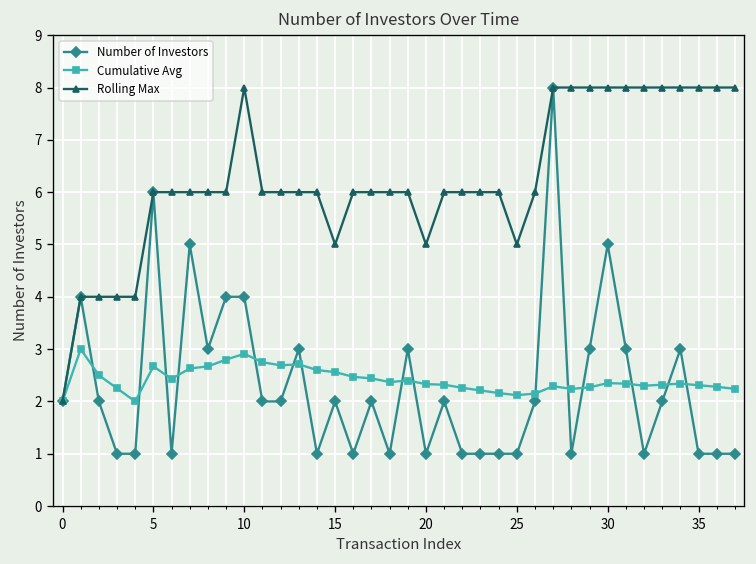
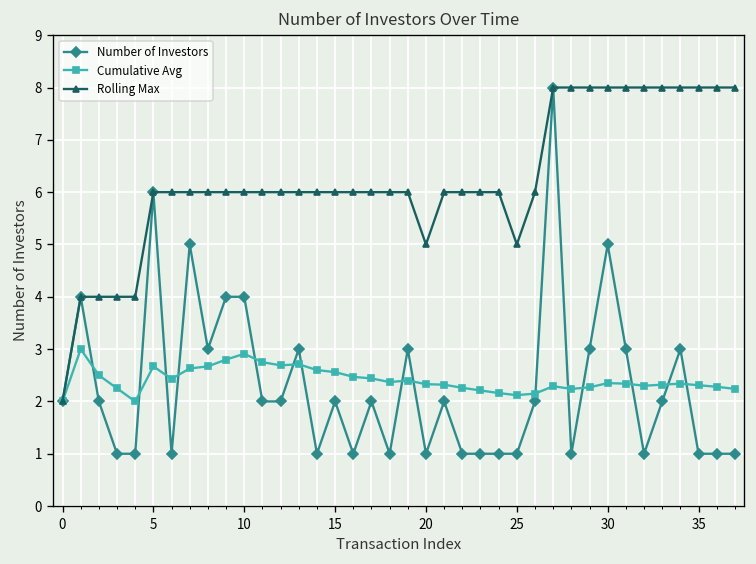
  {
    "Rolling Max": {
-     "10": 8,
-     "15": 5,
+     "10": 6,
+     "15": 6,
      "20": 5,
      "25": 5,
      "30": 8,
      "35": 8
    }
  }
